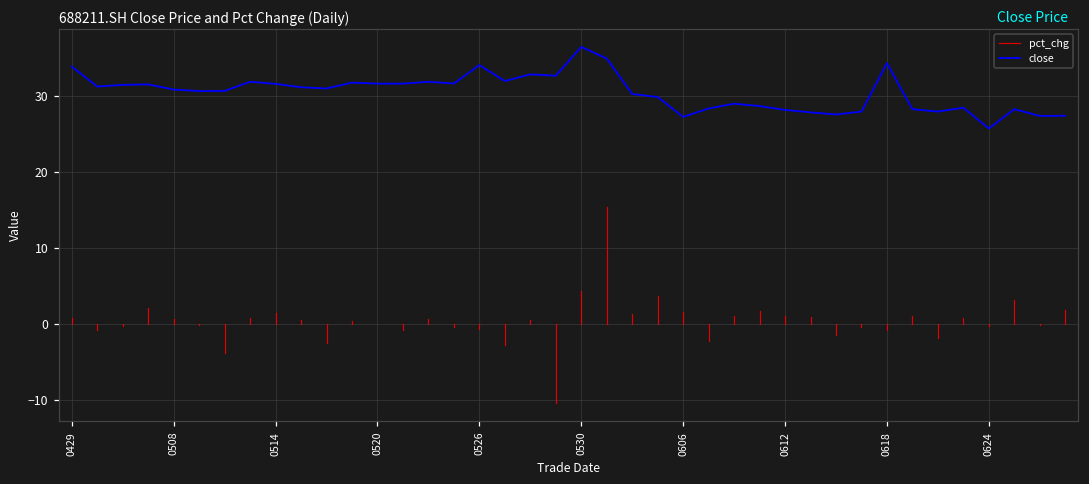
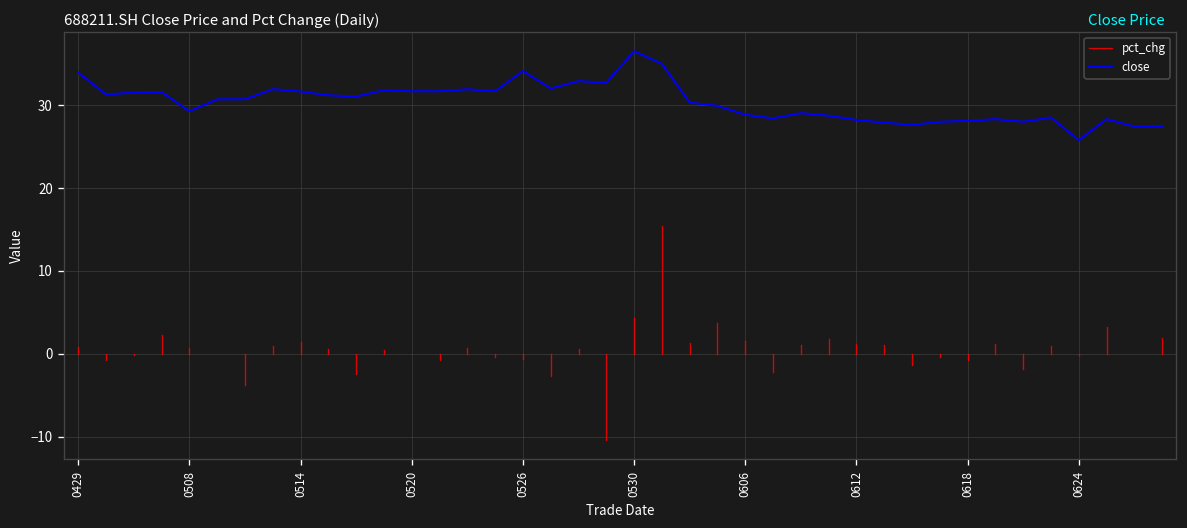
  {
    "close": {
      "0429": 34,
-     "0508": 31,
+     "0508": 29,
      "0514": 32,
      "0520": 32,
      "0526": 34,
      "0530": 36,
-     "0606": 27,
+     "0606": 29,
      "0612": 28,
-     "0618": 34,
+     "0618": 28,
      "0624": 26
    }
  }
